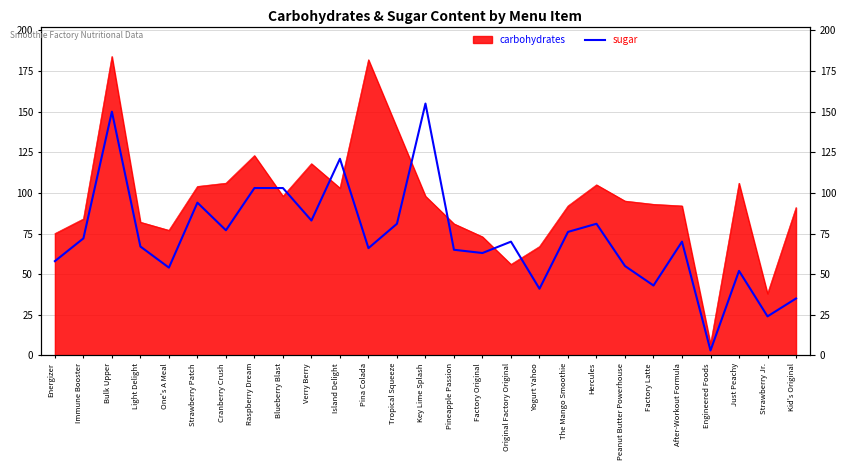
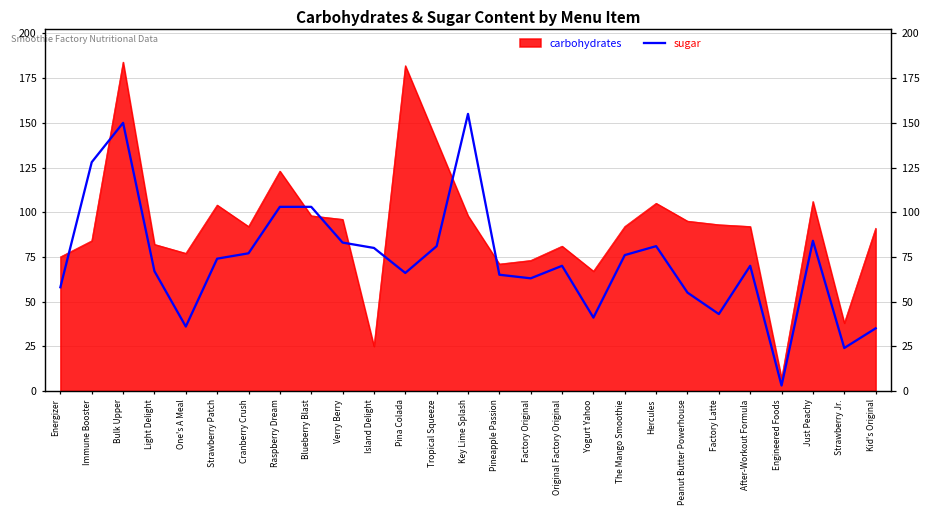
  {
    "carbohydrates": {
      "Energizer": 75,
      "Immune Booster": 84,
      "Bulk Upper": 184,
      "Light Delight": 82,
      "One's A Meal": 77,
      "Strawberry Patch": 104,
-     "Cranberry Crush": 106,
+     "Cranberry Crush": 92,
      "Raspberry Dream": 123,
      "Blueberry Blast": 98,
-     "Verry Berry": 118,
-     "Island Delight": 103,
+     "Verry Berry": 96,
+     "Island Delight": 25,
      "Pina Colada": 182,
      "Tropical Squeeze": 140,
      "Key Lime Splash": 98,
-     "Pineapple Passion": 81,
+     "Pineapple Passion": 71,
      "Factory Original": 73,
-     "Original Factory Original": 56,
+     "Original Factory Original": 81,
      "Yogurt Yahoo": 67,
      "The Mango Smoothie": 92,
      "Hercules": 105,
      "Peanut Butter Powerhouse": 95,
      "Factory Latte": 93,
      "After-Workout Formula": 92,
      "Engineered Foods": 7,
      "Just Peachy": 106,
      "Strawberry Jr.": 38,
      "Kid's Original": 91
    },
    "sugar": {
      "Energizer": 58,
-     "Immune Booster": 72,
+     "Immune Booster": 128,
      "Bulk Upper": 150,
      "Light Delight": 67,
-     "One's A Meal": 54,
-     "Strawberry Patch": 94,
+     "One's A Meal": 36,
+     "Strawberry Patch": 74,
      "Cranberry Crush": 77,
      "Raspberry Dream": 103,
      "Blueberry Blast": 103,
      "Verry Berry": 83,
-     "Island Delight": 121,
+     "Island Delight": 80,
      "Pina Colada": 66,
      "Tropical Squeeze": 81,
      "Key Lime Splash": 155,
      "Pineapple Passion": 65,
      "Factory Original": 63,
      "Original Factory Original": 70,
      "Yogurt Yahoo": 41,
      "The Mango Smoothie": 76,
      "Hercules": 81,
      "Peanut Butter Powerhouse": 55,
      "Factory Latte": 43,
      "After-Workout Formula": 70,
      "Engineered Foods": 3,
-     "Just Peachy": 52,
+     "Just Peachy": 84,
      "Strawberry Jr.": 24,
      "Kid's Original": 35
    }
  }
